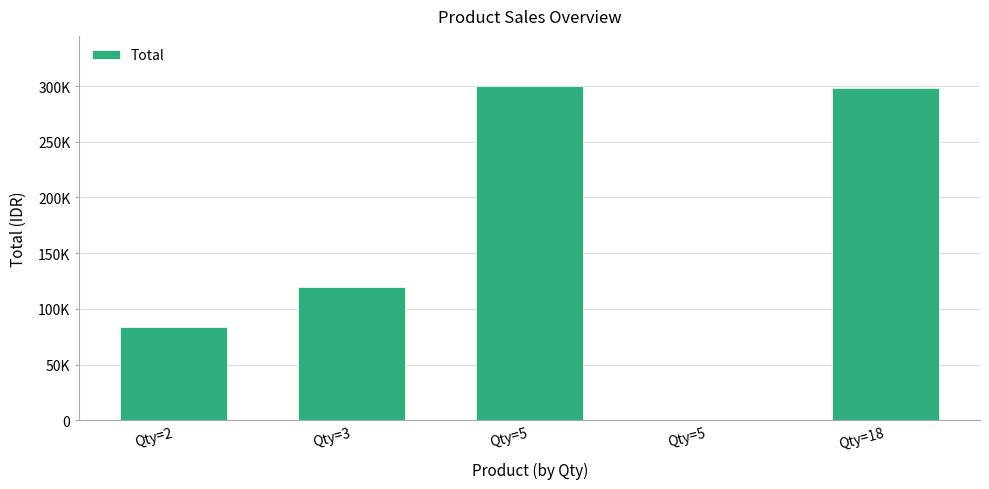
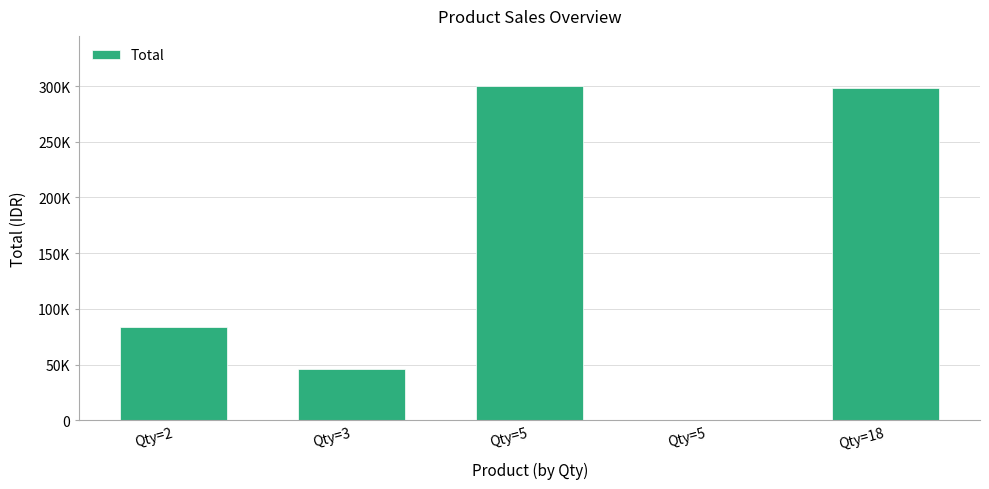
  {
    "Qty=2": 84000,
-   "Qty=3": 120000,
+   "Qty=3": 46000,
    "Qty=18": 298000
  }
